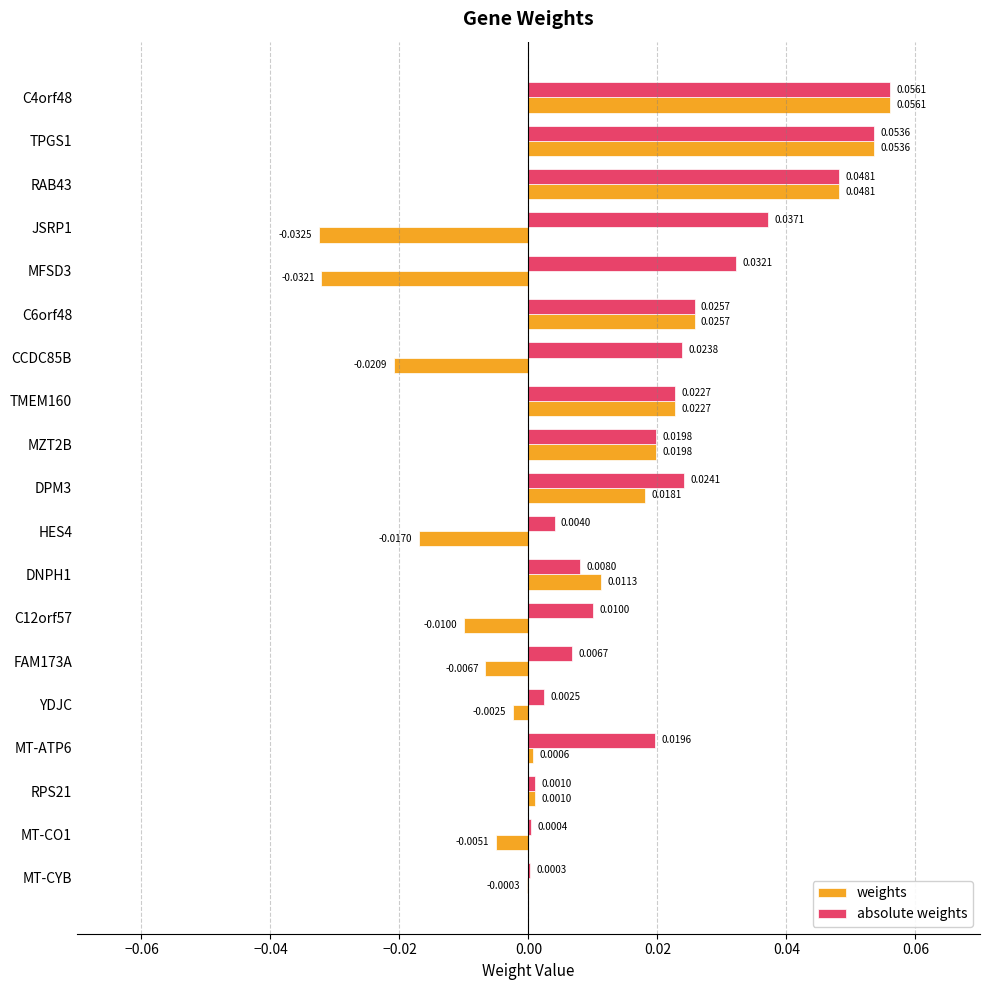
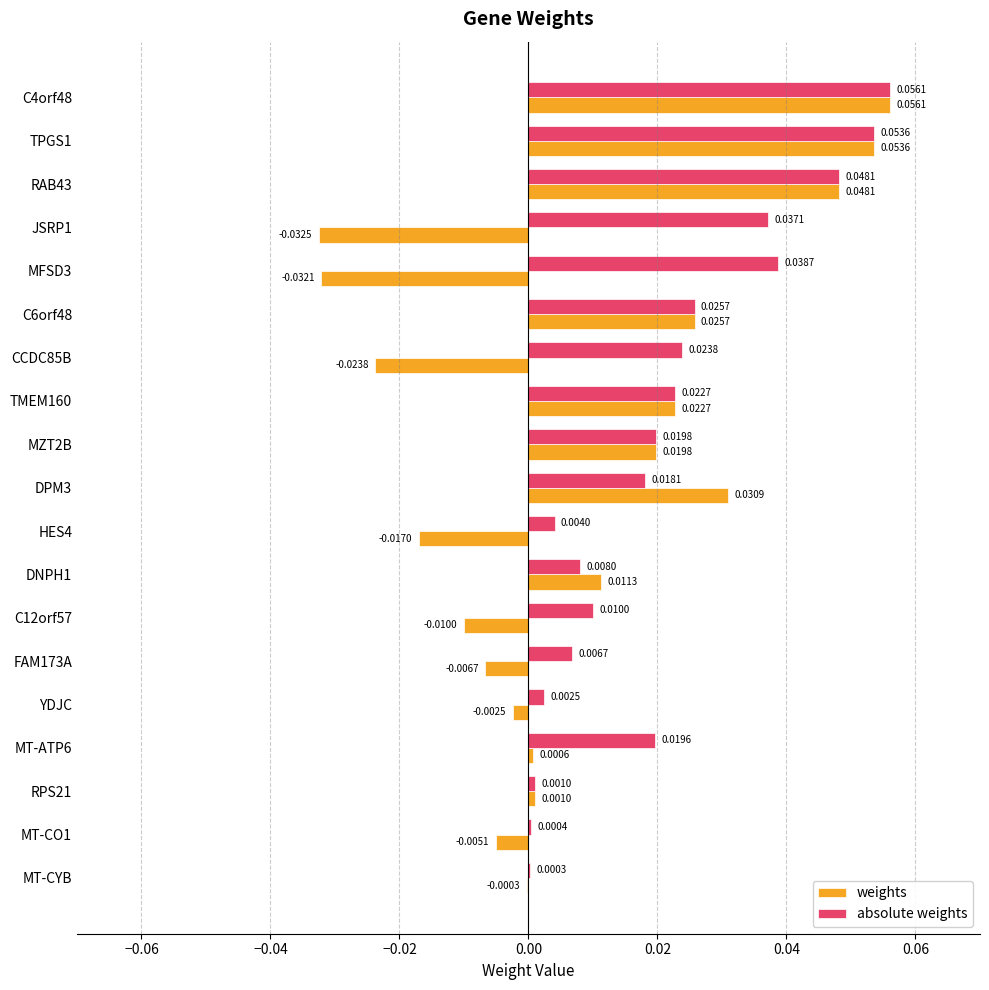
  {
    "weights": {
      "C4orf48": 0.0561,
      "TPGS1": 0.0536,
      "RAB43": 0.0481,
      "JSRP1": -0.0325,
      "MFSD3": -0.0321,
      "C6orf48": 0.0257,
-     "CCDC85B": -0.0209,
+     "CCDC85B": -0.0238,
      "TMEM160": 0.0227,
      "MZT2B": 0.0198,
-     "DPM3": 0.0181,
+     "DPM3": 0.0309,
      "HES4": -0.0170,
      "DNPH1": 0.0113,
      "C12orf57": -0.0100,
      "FAM173A": -0.0067,
      "YDJC": -0.0025,
      "MT-ATP6": 0.0006,
      "RPS21": 0.0010,
      "MT-CO1": -0.0051,
      "MT-CYB": -0.0003
    },
    "absolute weights": {
      "C4orf48": 0.0561,
      "TPGS1": 0.0536,
      "RAB43": 0.0481,
      "JSRP1": 0.0371,
-     "MFSD3": 0.0321,
+     "MFSD3": 0.0387,
      "C6orf48": 0.0257,
      "CCDC85B": 0.0238,
      "TMEM160": 0.0227,
      "MZT2B": 0.0198,
-     "DPM3": 0.0241,
+     "DPM3": 0.0181,
      "HES4": 0.0040,
      "DNPH1": 0.0080,
      "C12orf57": 0.0100,
      "FAM173A": 0.0067,
      "YDJC": 0.0025,
      "MT-ATP6": 0.0196,
      "RPS21": 0.0010,
      "MT-CO1": 0.0004,
      "MT-CYB": 0.0003
    }
  }
